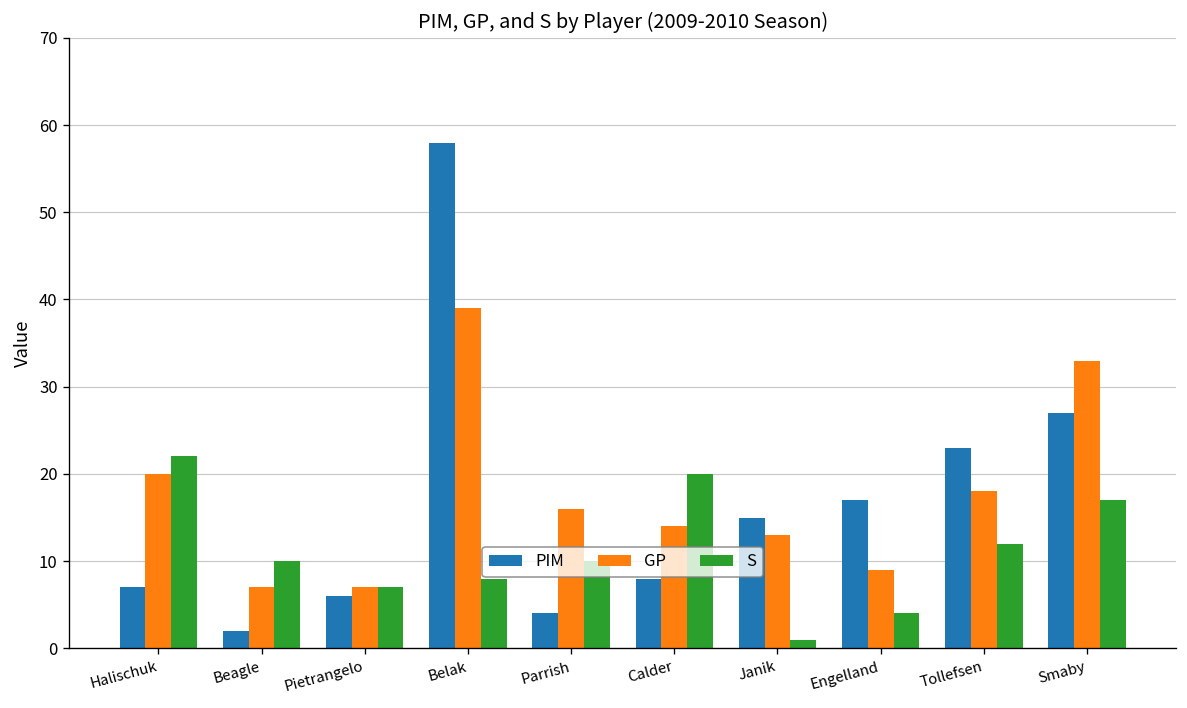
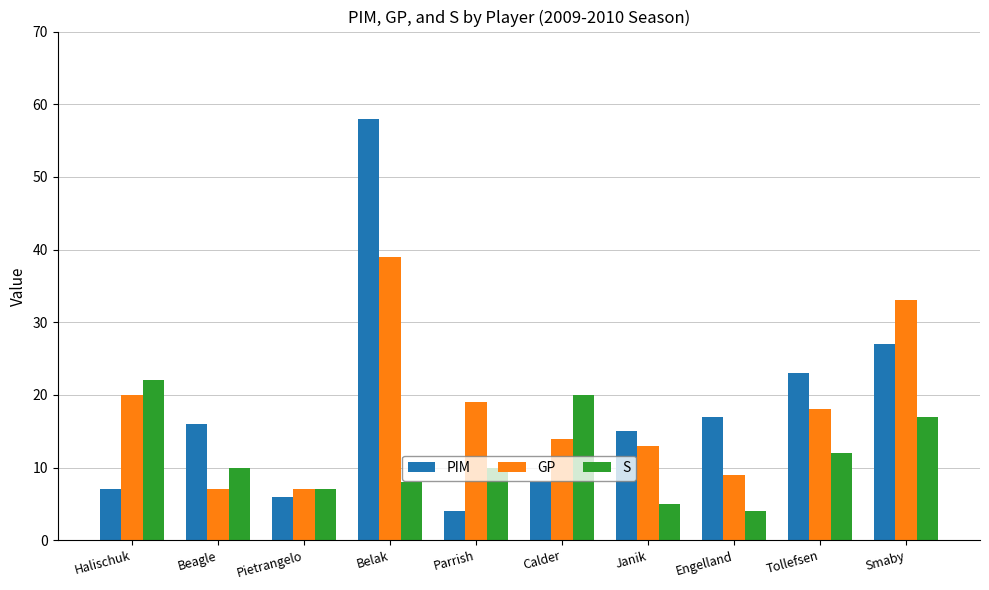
  {
    "PIM": {
      "Halischuk": 7,
-     "Beagle": 2,
+     "Beagle": 16,
      "Pietrangelo": 6,
      "Belak": 58,
      "Parrish": 4,
      "Calder": 8,
      "Janik": 15,
      "Engelland": 17,
      "Tollefsen": 23,
      "Smaby": 27
    },
    "GP": {
      "Halischuk": 20,
      "Beagle": 7,
      "Pietrangelo": 7,
      "Belak": 39,
-     "Parrish": 16,
+     "Parrish": 19,
      "Calder": 14,
      "Janik": 13,
      "Engelland": 9,
      "Tollefsen": 18,
      "Smaby": 33
    },
    "S": {
      "Halischuk": 22,
      "Beagle": 10,
      "Pietrangelo": 7,
      "Belak": 8,
      "Calder": 20,
-     "Janik": 1,
+     "Janik": 5,
      "Engelland": 4,
      "Tollefsen": 12,
      "Smaby": 17
    }
  }
